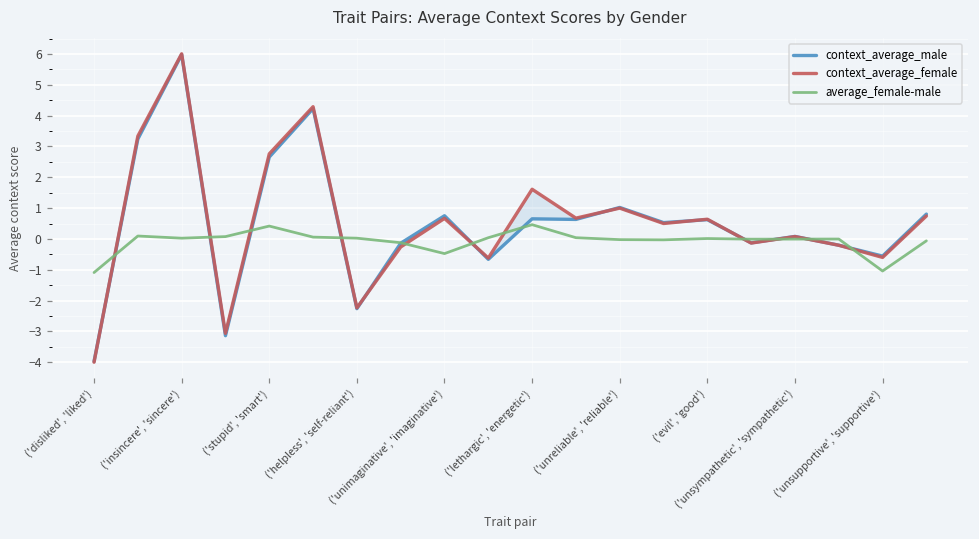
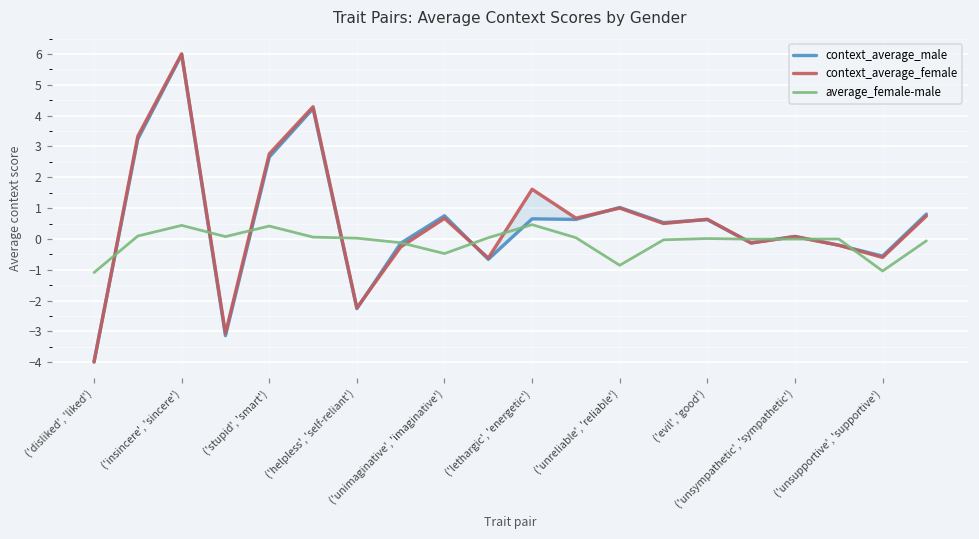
  {
    "average_female-male": {
      "('disliked', 'liked')": -1.1,
-     "('insincere', 'sincere')": 0.0,
+     "('insincere', 'sincere')": 0.4,
      "('stupid', 'smart')": 0.4,
      "('helpless', 'self-reliant')": 0.0,
      "('unimaginative', 'imaginative')": -0.5,
      "('lethargic', 'energetic')": 0.5,
-     "('unreliable', 'reliable')": 0.0,
+     "('unreliable', 'reliable')": -0.9,
      "('evil', 'good')": 0.0,
      "('unsupportive', 'supportive')": -1.0
    }
  }
